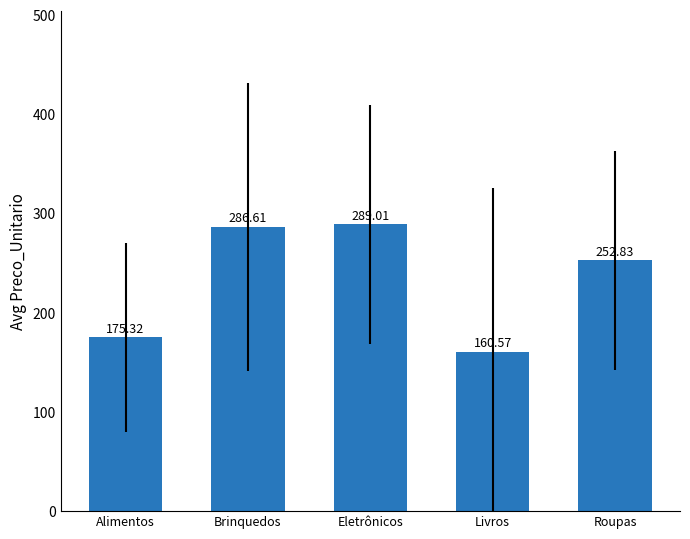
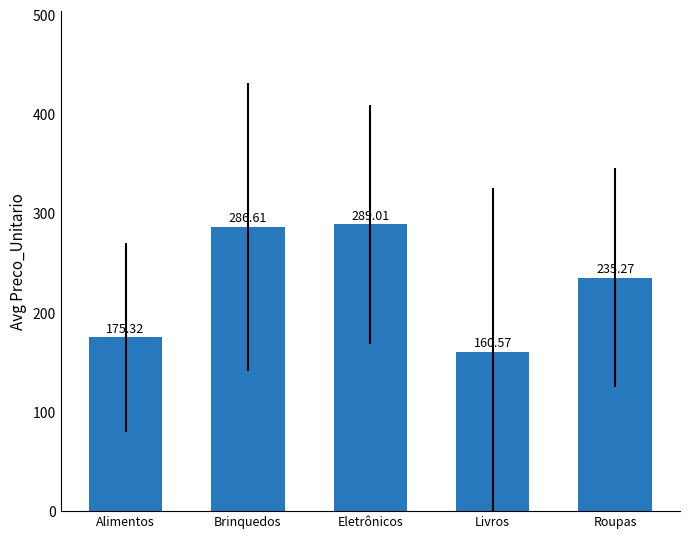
  {
    "Alimentos": 175.32,
    "Brinquedos": 286.61,
    "Eletrônicos": 289.01,
    "Livros": 160.57,
-   "Roupas": 252.83
+   "Roupas": 235.27
  }
